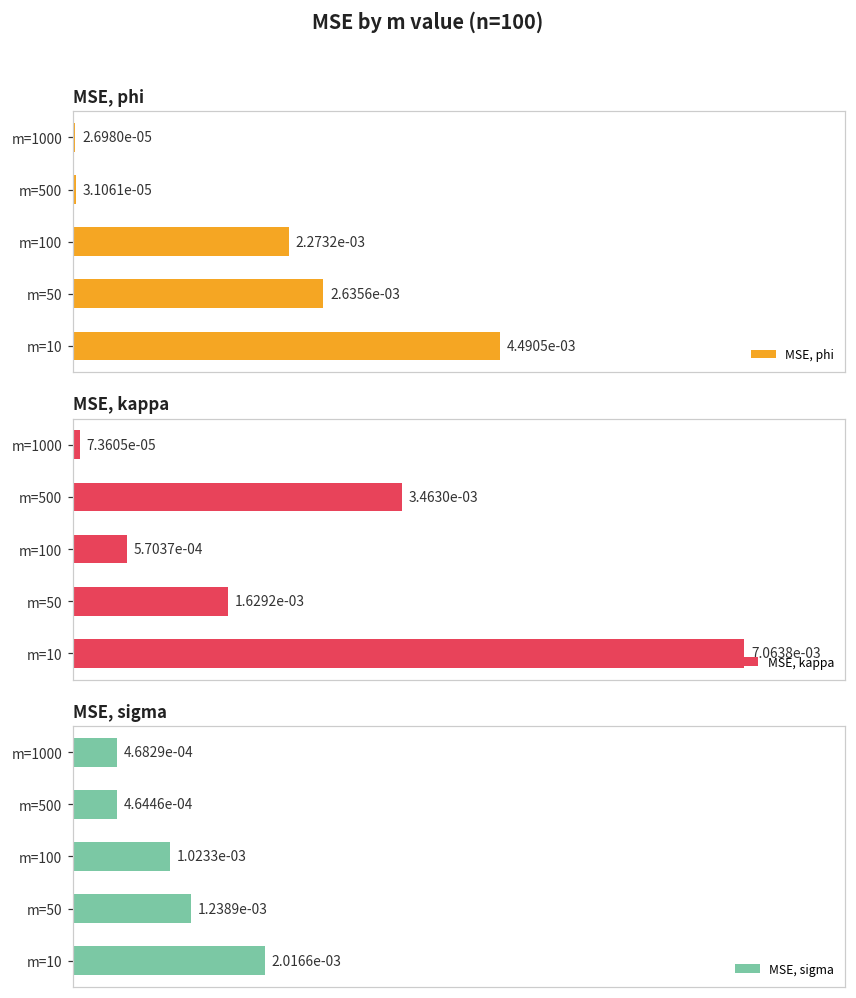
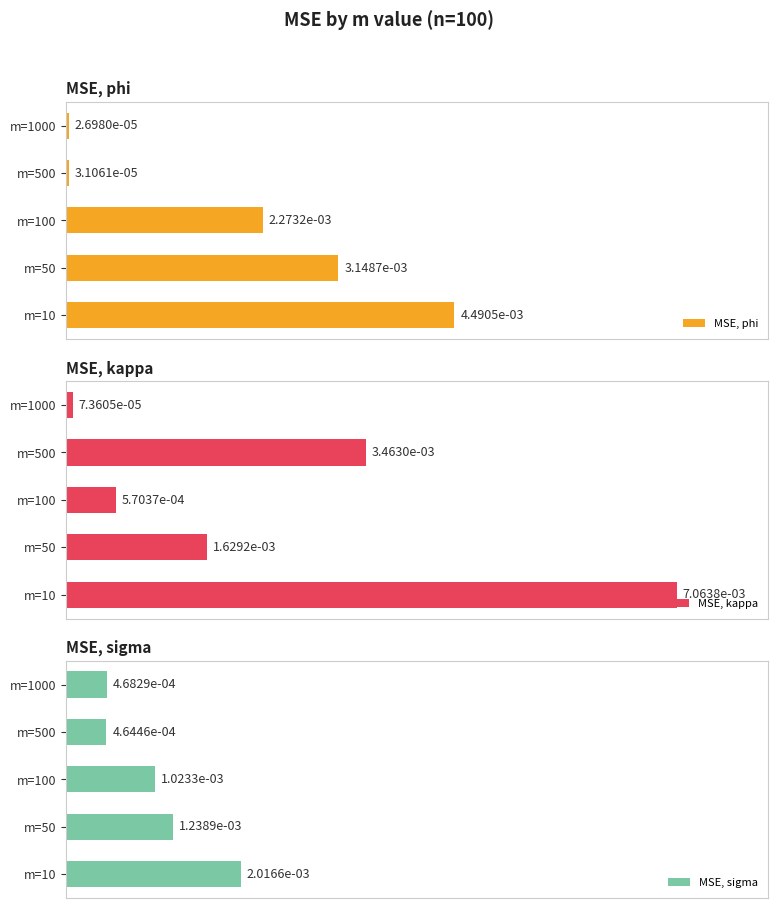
  {
    "MSE, phi": {
      "m=1000": "2.6980e-05",
      "m=500": "3.1061e-05",
      "m=100": "2.2732e-03",
-     "m=50": "2.6356e-03"
+     "m=50": "3.1487e-03"
    },
    "MSE, kappa": {
      "m=1000": "7.3605e-05",
      "m=500": "3.4630e-03",
      "m=100": "5.7037e-04",
      "m=50": "1.6292e-03"
    },
    "MSE, sigma": {
      "m=1000": "4.6829e-04",
      "m=500": "4.6446e-04",
      "m=100": "1.0233e-03",
      "m=50": "1.2389e-03",
      "m=10": "2.0166e-03"
    }
  }
